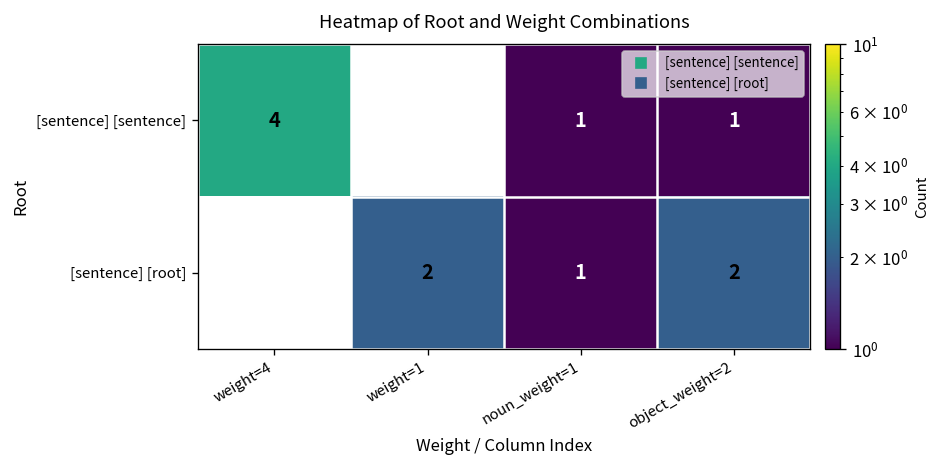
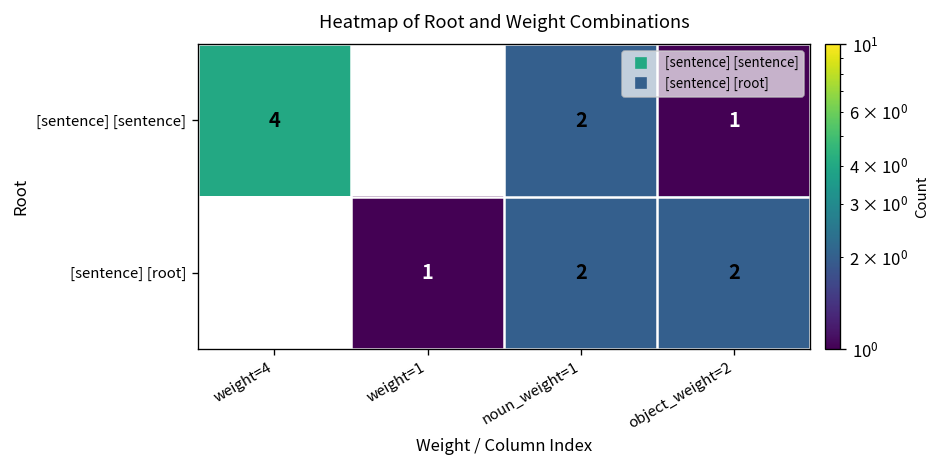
  {
    "[sentence] [sentence]": {
      "weight=4": 4,
-     "noun_weight=1": 1,
+     "noun_weight=1": 2,
      "object_weight=2": 1
    },
    "[sentence] [root]": {
-     "weight=1": 2,
-     "noun_weight=1": 1,
+     "weight=1": 1,
+     "noun_weight=1": 2,
      "object_weight=2": 2
    }
  }
